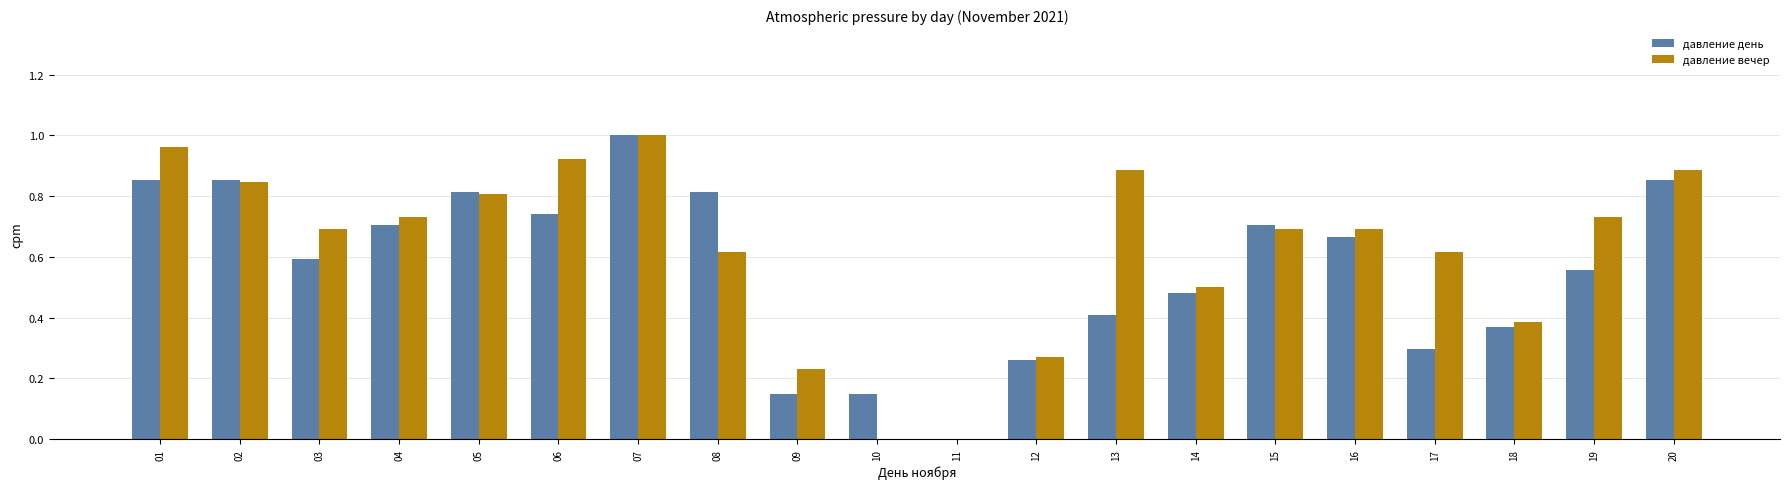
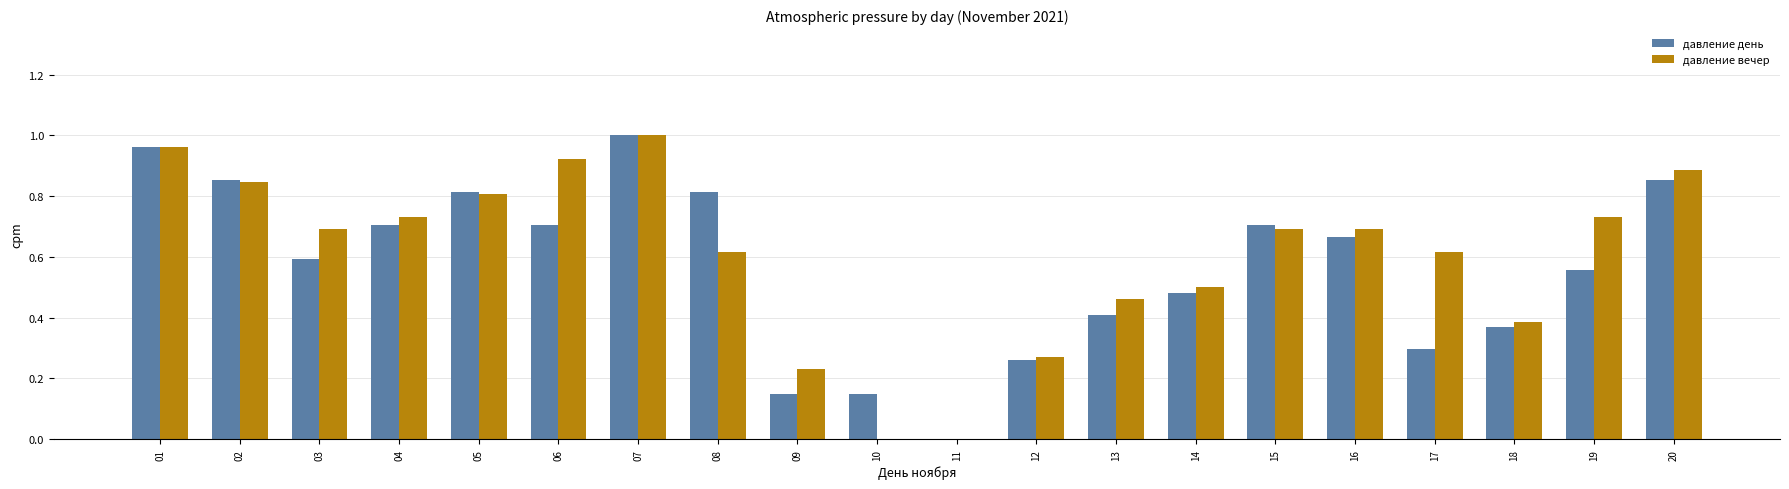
  {
    "давление день": {
-     "01": 0.85,
+     "01": 0.96,
      "02": 0.85,
      "03": 0.59,
      "04": 0.70,
      "05": 0.81,
-     "06": 0.74,
+     "06": 0.70,
      "07": 1.00,
      "08": 0.81,
      "09": 0.15,
      "10": 0.15,
      "11": 0.00,
      "12": 0.26,
      "13": 0.41,
      "14": 0.48,
      "15": 0.70,
      "16": 0.67,
      "17": 0.30,
      "18": 0.37,
      "19": 0.56,
      "20": 0.85
    },
    "давление вечер": {
      "01": 0.96,
      "02": 0.85,
      "03": 0.69,
      "04": 0.73,
      "05": 0.81,
      "06": 0.92,
      "07": 1.00,
      "08": 0.62,
      "09": 0.23,
      "10": 0.00,
      "11": 0.00,
      "12": 0.27,
-     "13": 0.88,
+     "13": 0.46,
      "14": 0.50,
      "15": 0.69,
      "16": 0.69,
      "17": 0.62,
      "18": 0.38,
      "19": 0.73,
      "20": 0.88
    }
  }
